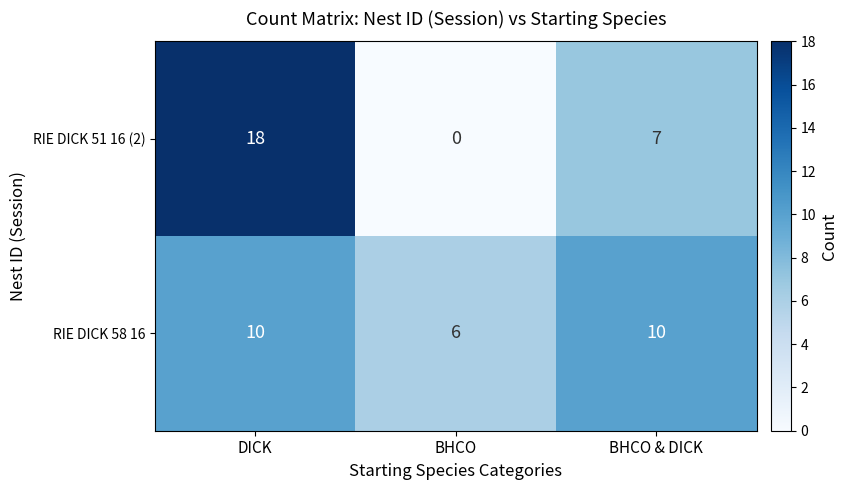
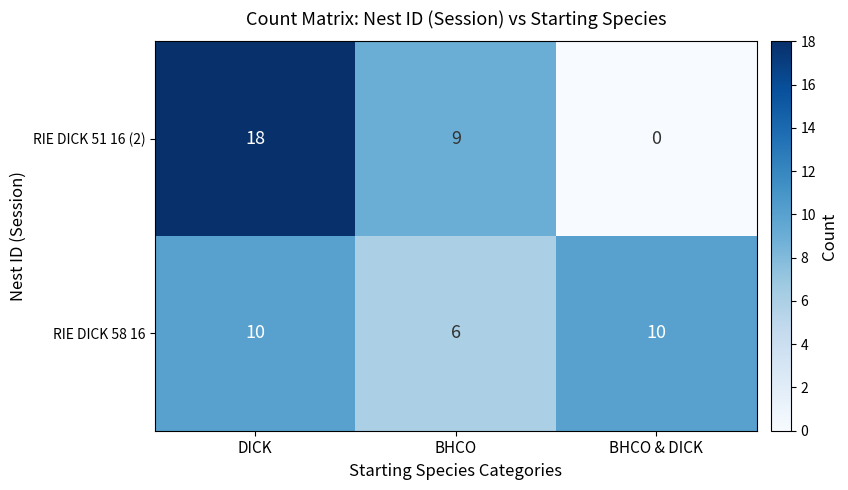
  {
    "RIE DICK 51 16 (2)": {
      "DICK": 18,
-     "BHCO": 0,
-     "BHCO & DICK": 7
+     "BHCO": 9,
+     "BHCO & DICK": 0
    },
    "RIE DICK 58 16": {
      "DICK": 10,
      "BHCO": 6,
      "BHCO & DICK": 10
    }
  }
